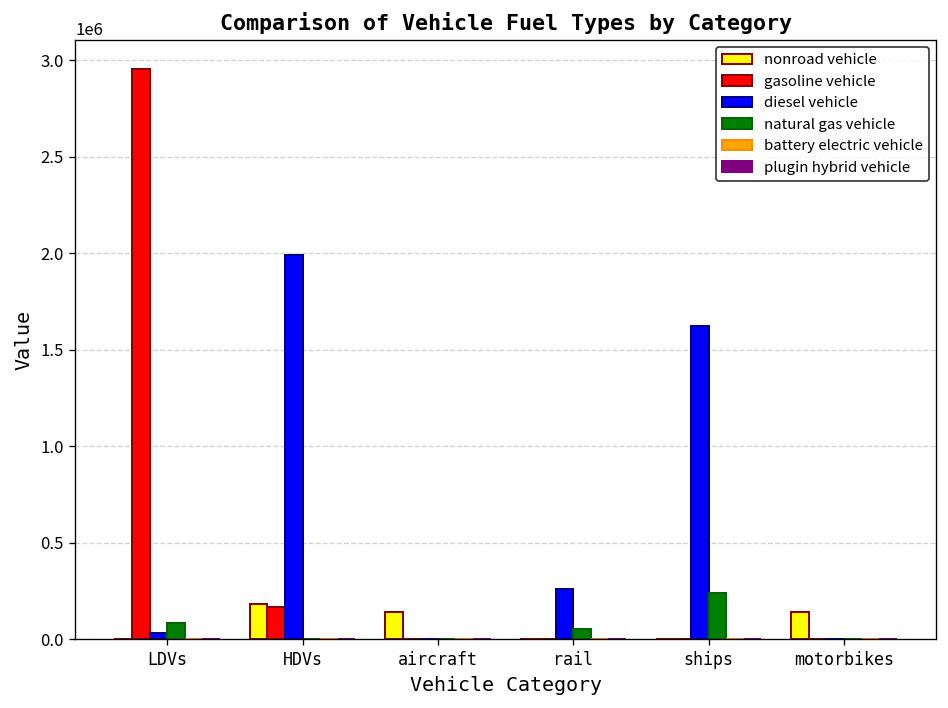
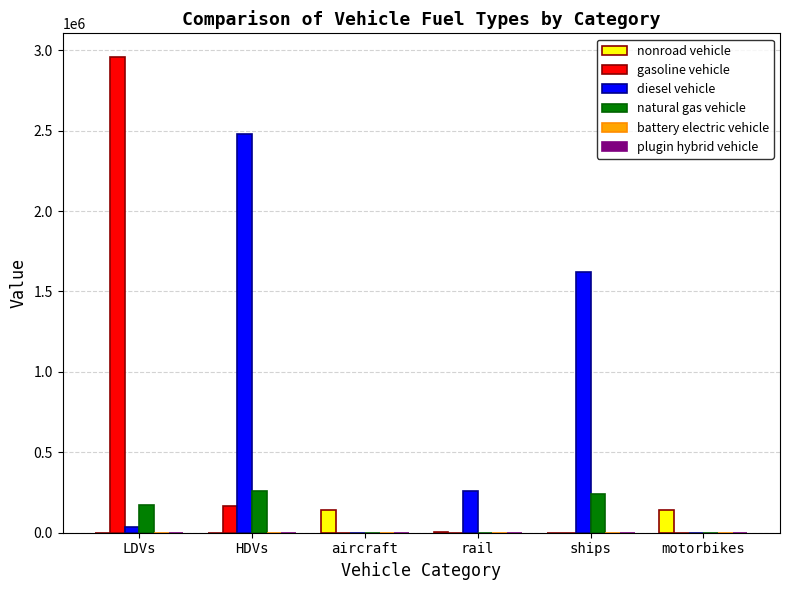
  {
    "nonroad vehicle": {
      "LDVs": 0,
-     "HDVs": 180000,
+     "HDVs": 0,
      "aircraft": 140000,
      "motorbikes": 140000
    },
    "gasoline vehicle": {
      "LDVs": 2960000,
      "HDVs": 170000,
      "aircraft": 0,
      "rail": 0,
      "ships": 0,
      "motorbikes": 0
    },
    "diesel vehicle": {
      "LDVs": 30000,
-     "HDVs": 1990000,
+     "HDVs": 2480000,
      "aircraft": 0,
      "rail": 260000,
      "ships": 1620000,
      "motorbikes": 0
    },
    "natural gas vehicle": {
-     "LDVs": 80000,
-     "HDVs": 0,
+     "LDVs": 170000,
+     "HDVs": 260000,
      "aircraft": 0,
-     "rail": 50000,
+     "rail": 0,
      "ships": 240000,
      "motorbikes": 0
    },
    "battery electric vehicle": {
      "LDVs": 0,
      "HDVs": 0,
      "aircraft": 0,
      "rail": 0,
      "ships": 0,
      "motorbikes": 0
    },
    "plugin hybrid vehicle": {
      "LDVs": 0,
      "HDVs": 0,
      "aircraft": 0,
      "rail": 0,
      "ships": 0,
      "motorbikes": 0
    }
  }
